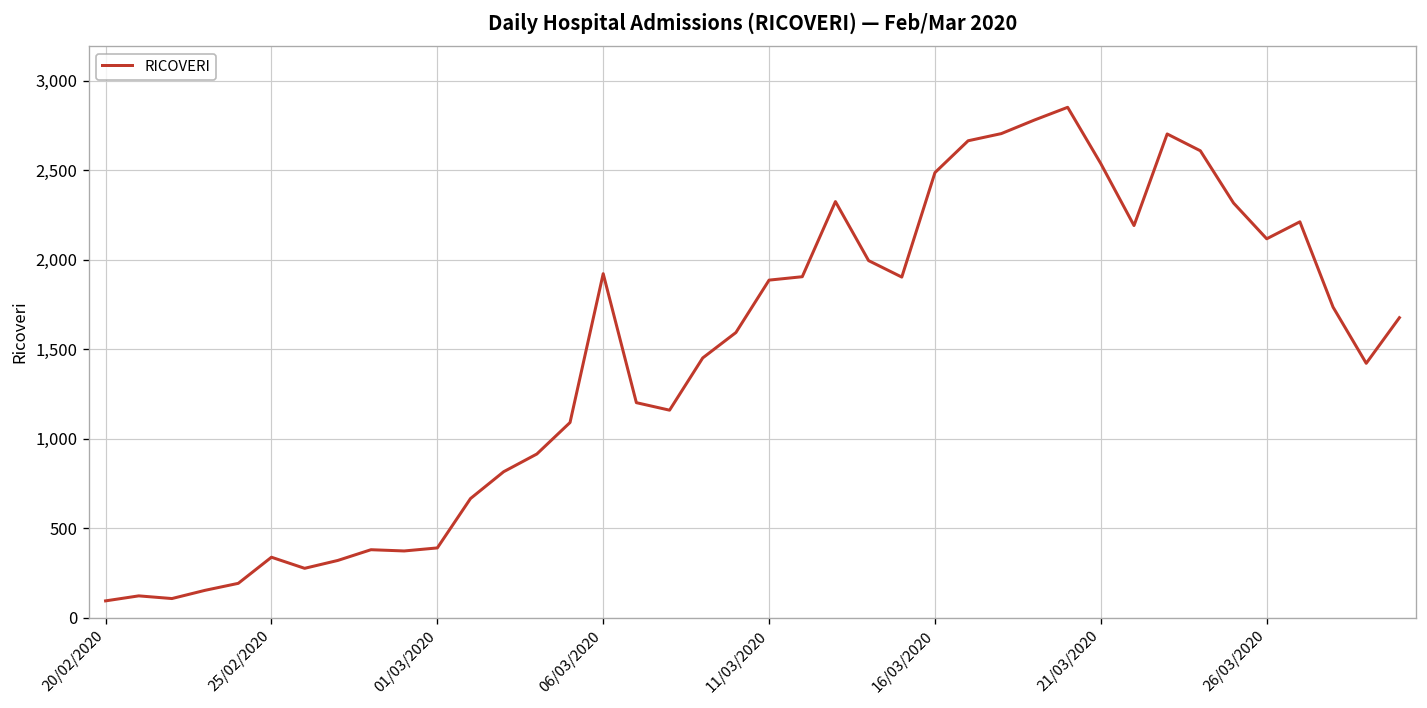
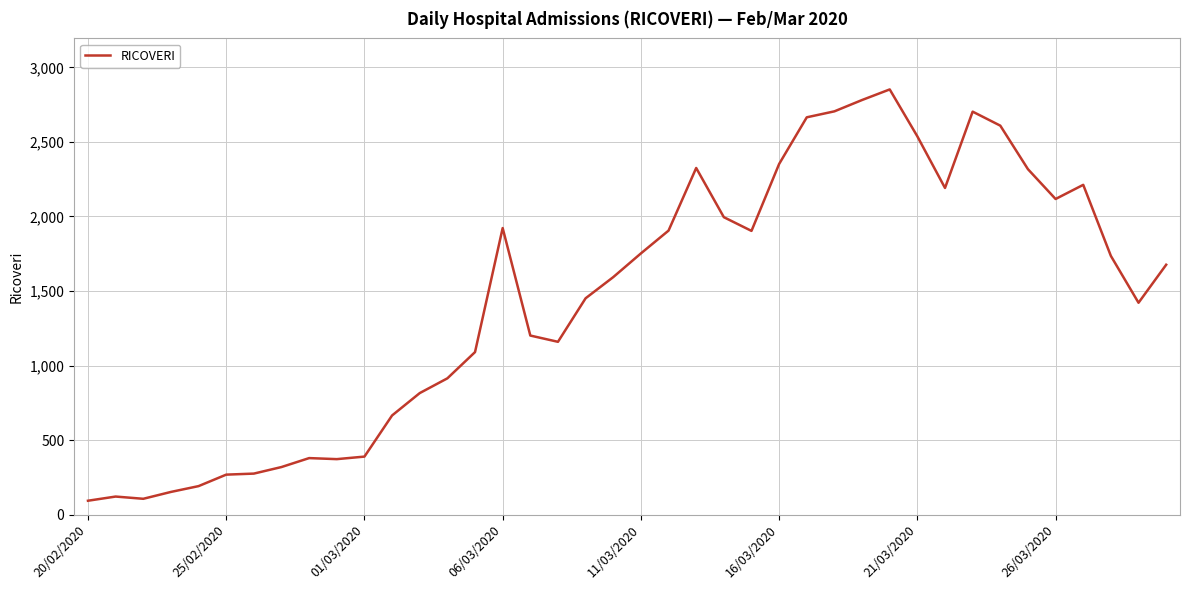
  {
    "20/02/2020": "90",
-   "25/02/2020": "340",
+   "25/02/2020": "270",
    "01/03/2020": "390",
    "06/03/2020": "1,920",
-   "11/03/2020": "1,890",
-   "16/03/2020": "2,490",
+   "11/03/2020": "1,750",
+   "16/03/2020": "2,350",
    "21/03/2020": "2,540",
    "26/03/2020": "2,120"
  }
